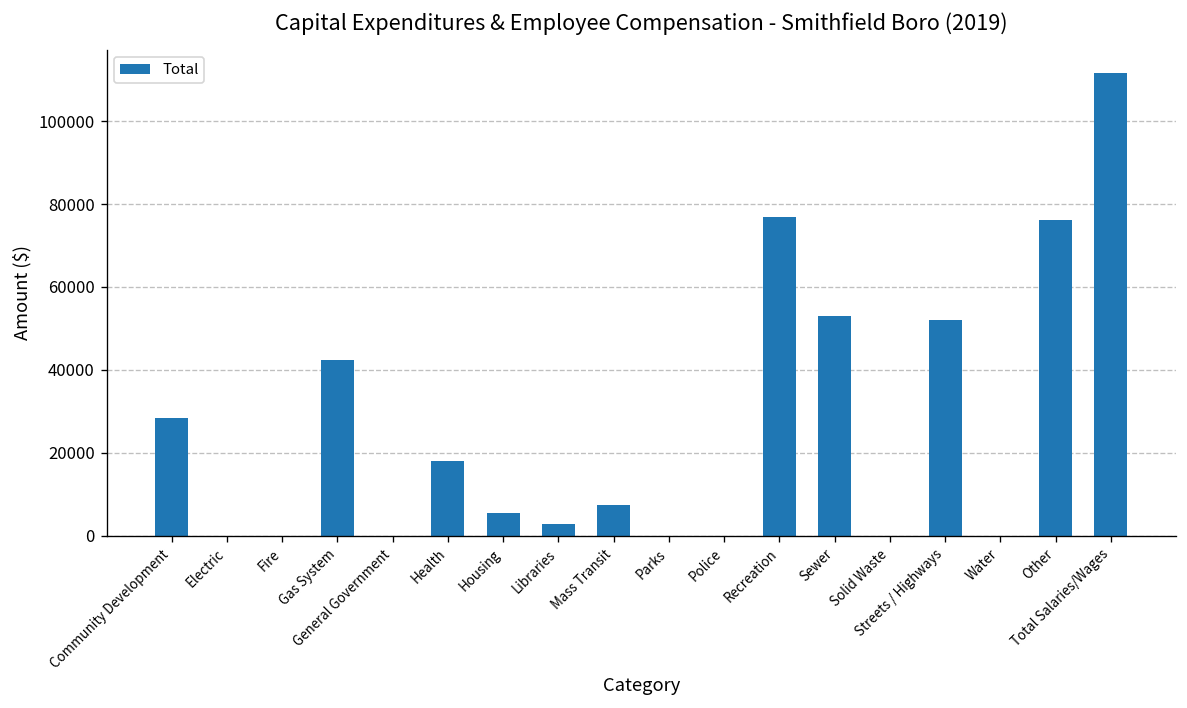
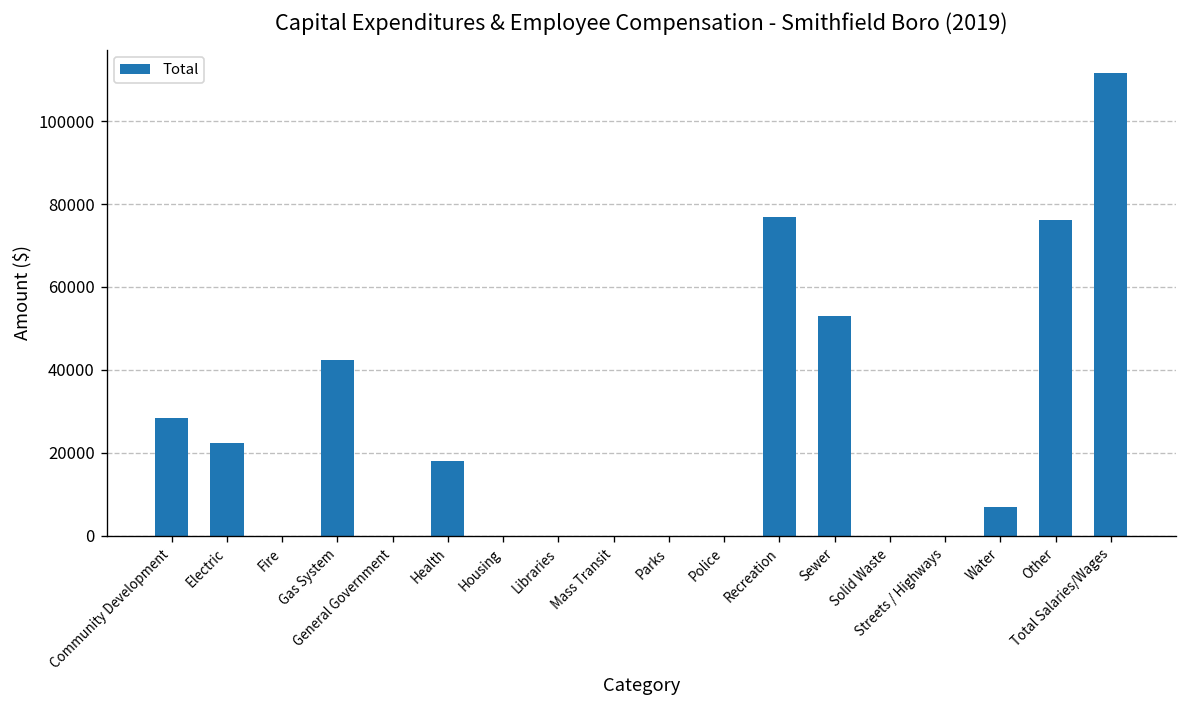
  {
    "Community Development": 28000,
-   "Electric": 0,
+   "Electric": 22000,
    "Fire": 0,
    "Gas System": 42000,
    "General Government": 0,
    "Health": 18000,
-   "Housing": 5000,
-   "Libraries": 3000,
-   "Mass Transit": 7000,
+   "Housing": 0,
+   "Libraries": 0,
+   "Mass Transit": 0,
    "Parks": 0,
    "Police": 0,
    "Recreation": 77000,
    "Sewer": 53000,
    "Solid Waste": 0,
-   "Streets / Highways": 52000,
-   "Water": 0,
+   "Streets / Highways": 0,
+   "Water": 7000,
    "Other": 76000,
    "Total Salaries/Wages": 112000
  }
